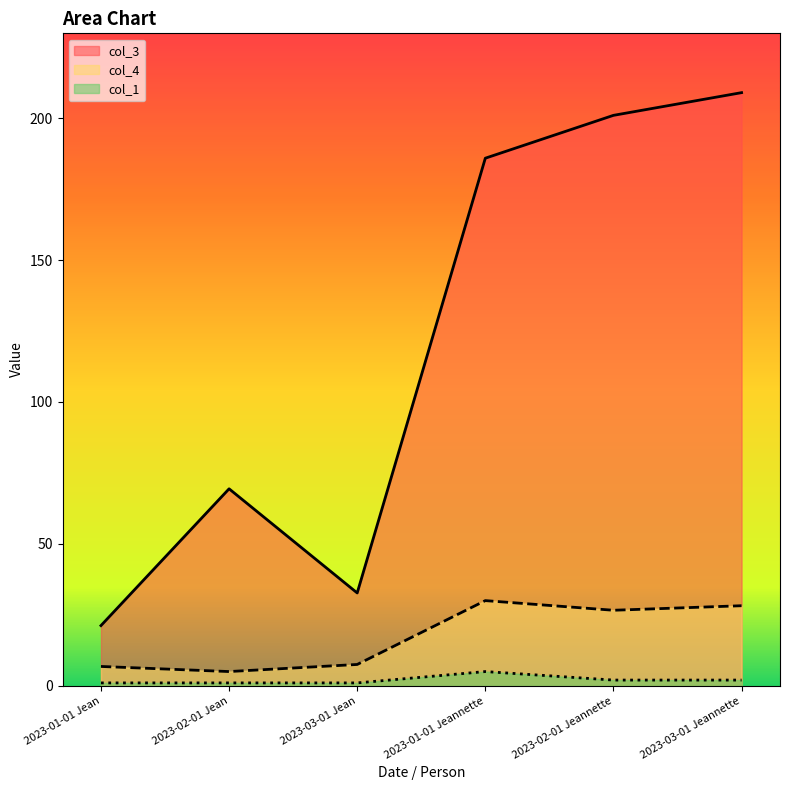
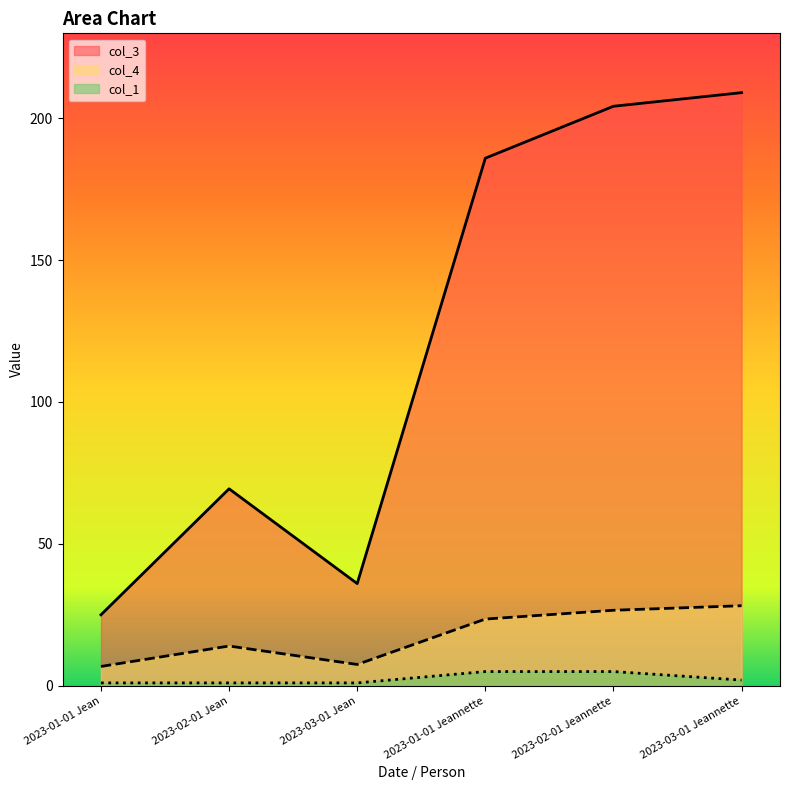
  {
    "col_3": {
-     "2023-01-01 Jean": 21,
+     "2023-01-01 Jean": 25,
      "2023-02-01 Jean": 69,
-     "2023-03-01 Jean": 33,
+     "2023-03-01 Jean": 36,
      "2023-01-01 Jeannette": 186,
-     "2023-02-01 Jeannette": 201,
+     "2023-02-01 Jeannette": 204,
      "2023-03-01 Jeannette": 209
    },
    "col_4": {
      "2023-01-01 Jean": 7,
-     "2023-02-01 Jean": 5,
+     "2023-02-01 Jean": 14,
      "2023-03-01 Jean": 8,
-     "2023-01-01 Jeannette": 30,
+     "2023-01-01 Jeannette": 24,
      "2023-02-01 Jeannette": 27,
      "2023-03-01 Jeannette": 28
    },
    "col_1": {
      "2023-01-01 Jean": 1,
      "2023-02-01 Jean": 1,
      "2023-03-01 Jean": 1,
      "2023-01-01 Jeannette": 5,
-     "2023-02-01 Jeannette": 2,
+     "2023-02-01 Jeannette": 5,
      "2023-03-01 Jeannette": 2
    }
  }
